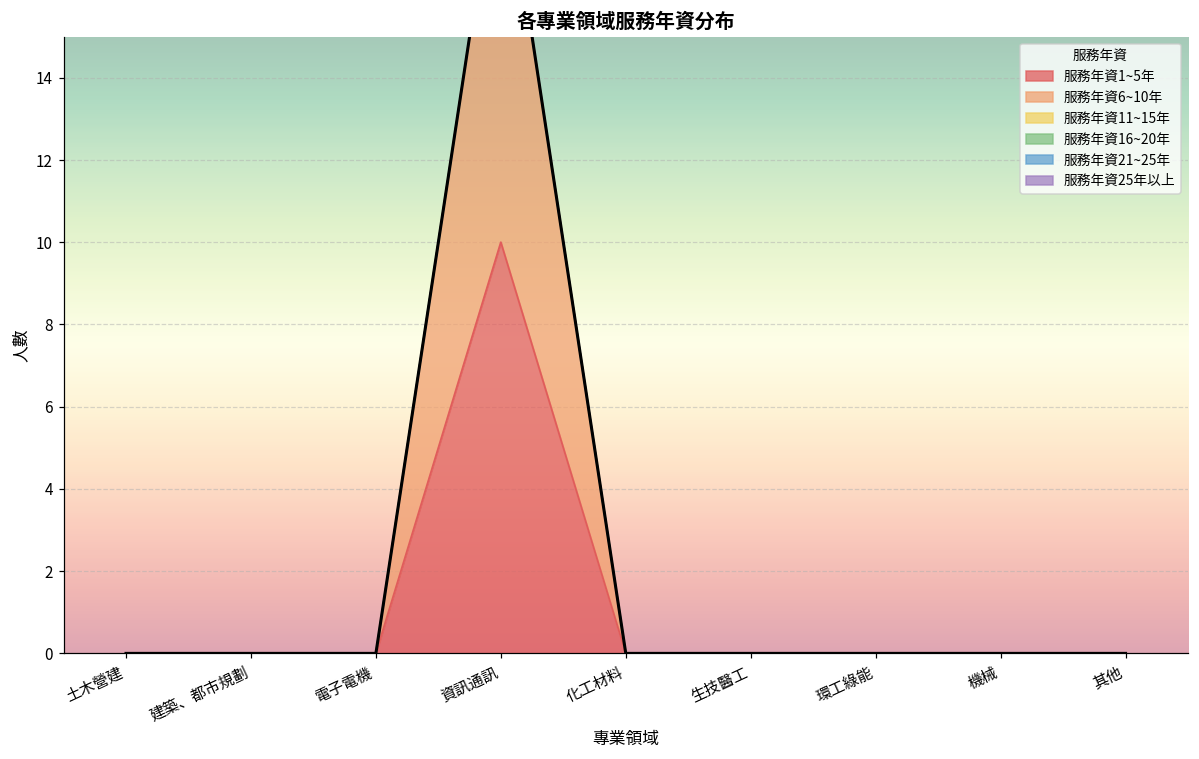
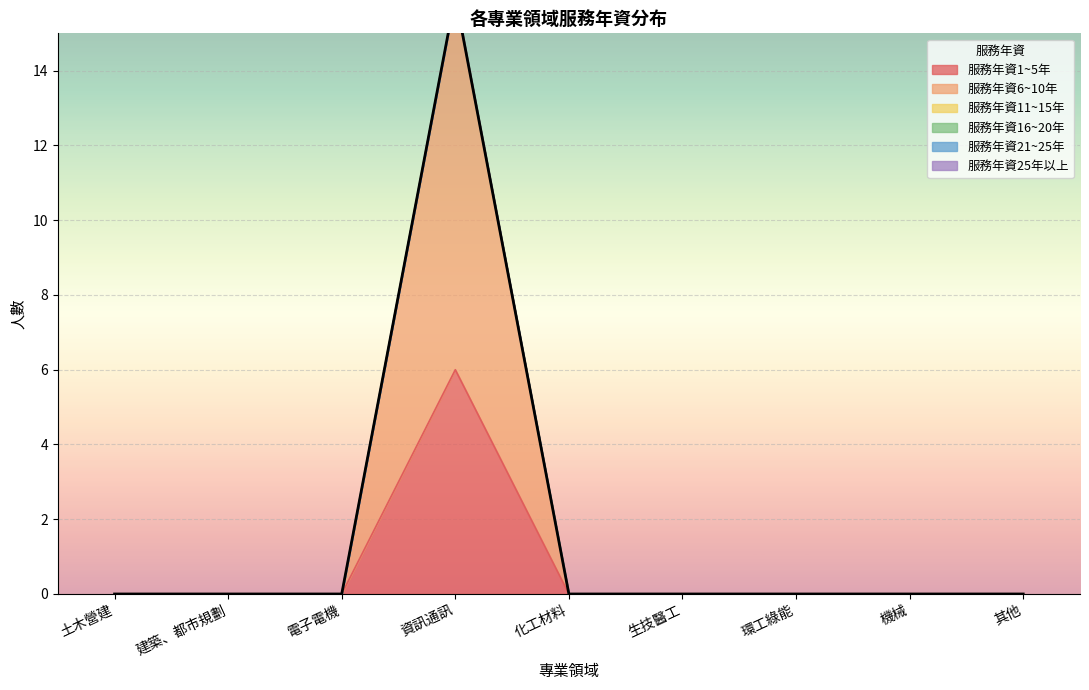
  {
    "服務年資1~5年": {
-     "資訊通訊": 10
+     "資訊通訊": 6
    }
  }
